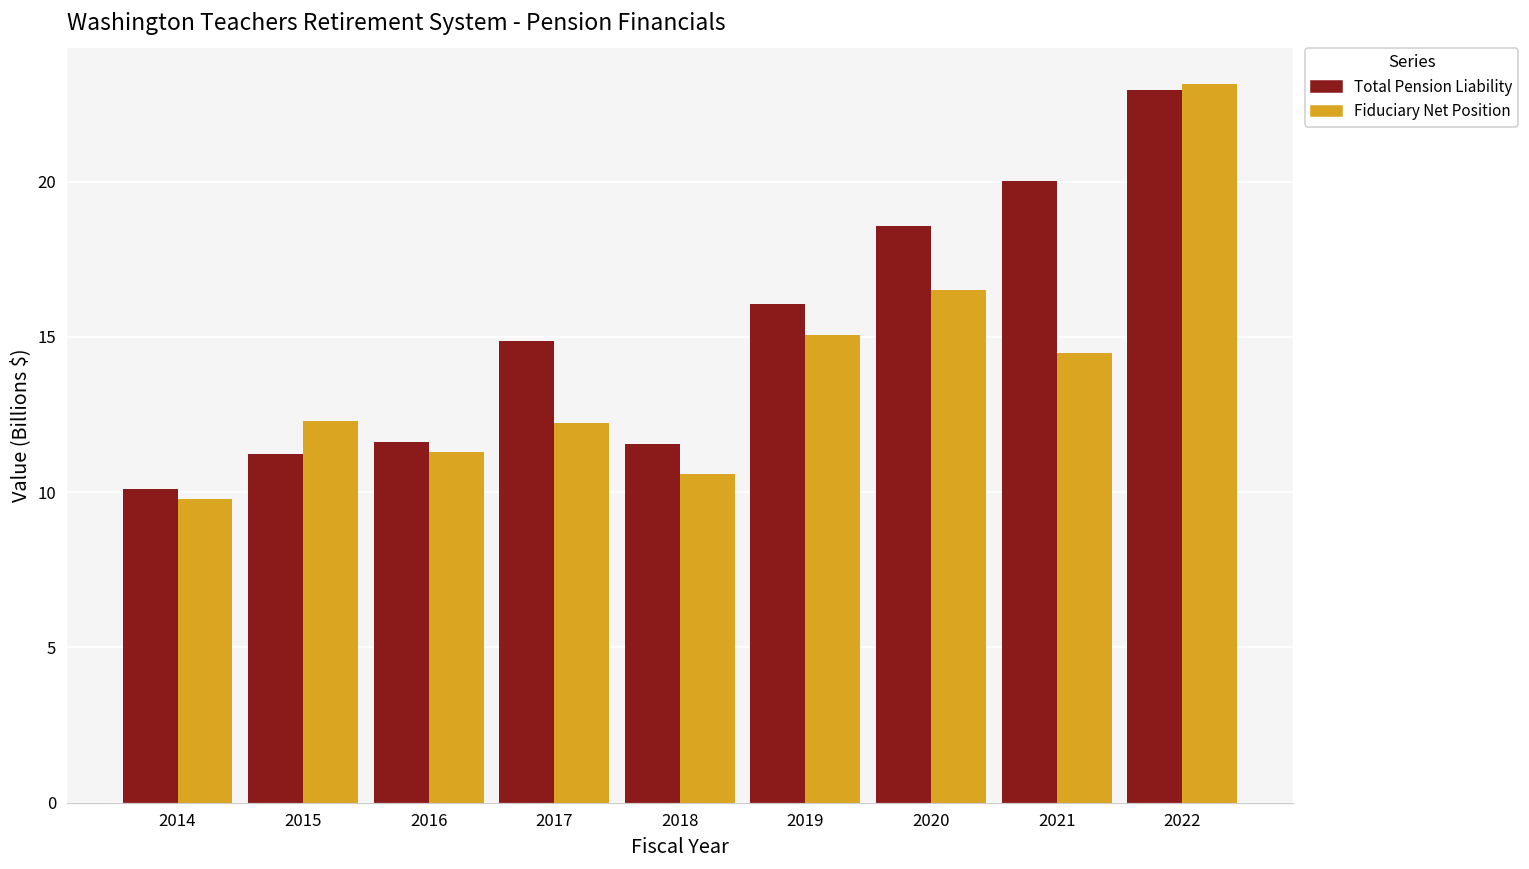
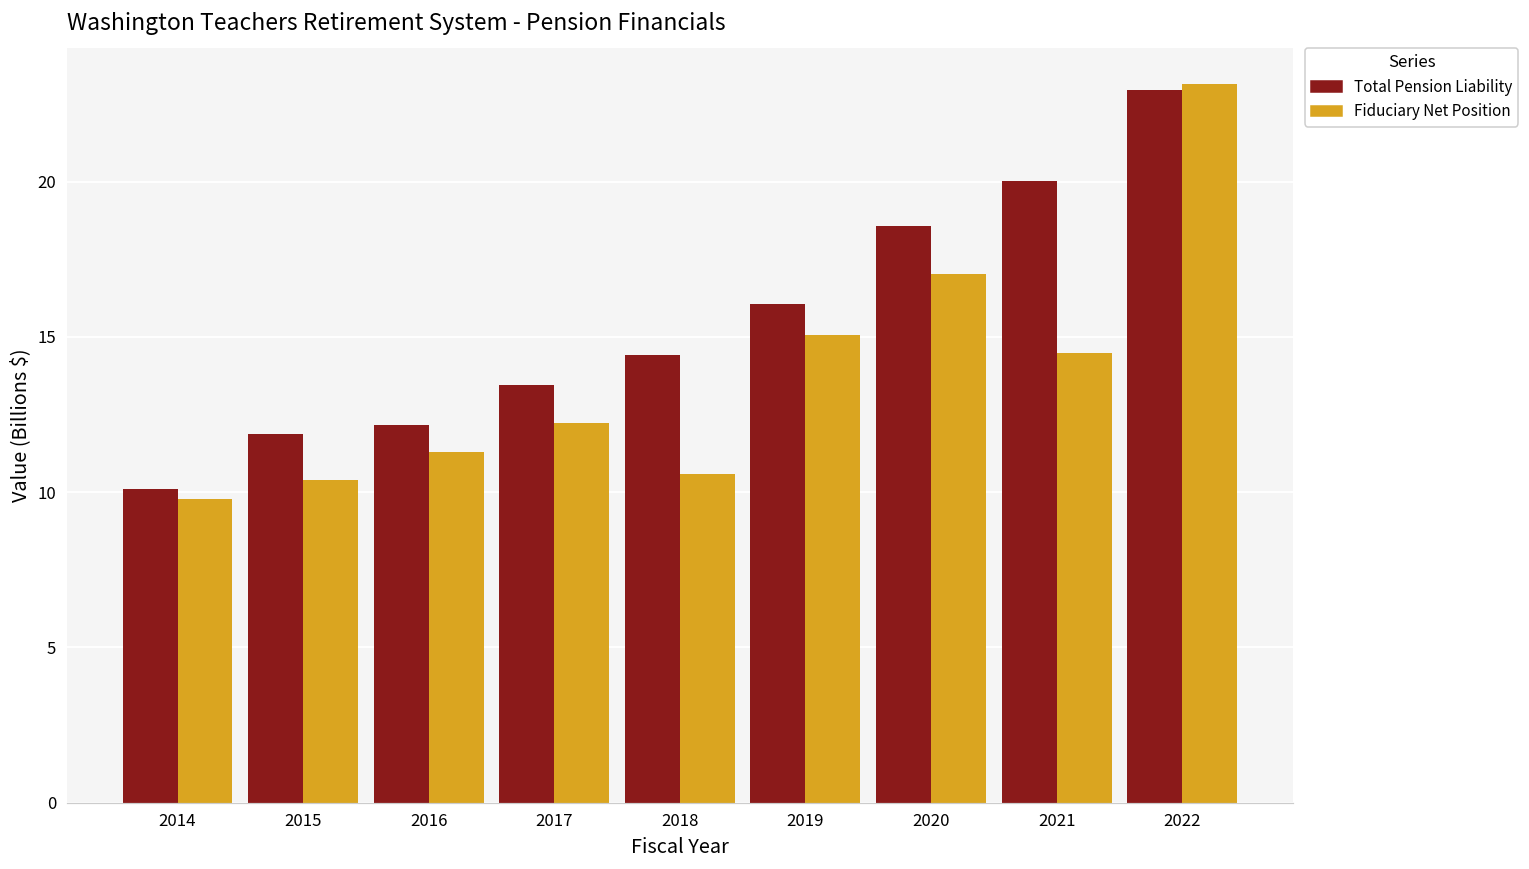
  {
    "Total Pension Liability": {
      "2014": 10.1,
-     "2015": 11.2,
-     "2016": 11.6,
-     "2017": 14.9,
-     "2018": 11.6,
+     "2015": 11.9,
+     "2016": 12.2,
+     "2017": 13.4,
+     "2018": 14.4,
      "2019": 16.0,
      "2020": 18.6,
      "2021": 20.0,
      "2022": 22.9
    },
    "Fiduciary Net Position": {
      "2014": 9.8,
-     "2015": 12.3,
+     "2015": 10.4,
      "2016": 11.3,
      "2017": 12.2,
      "2018": 10.6,
      "2019": 15.1,
-     "2020": 16.5,
+     "2020": 17.0,
      "2021": 14.5,
      "2022": 23.1
    }
  }
